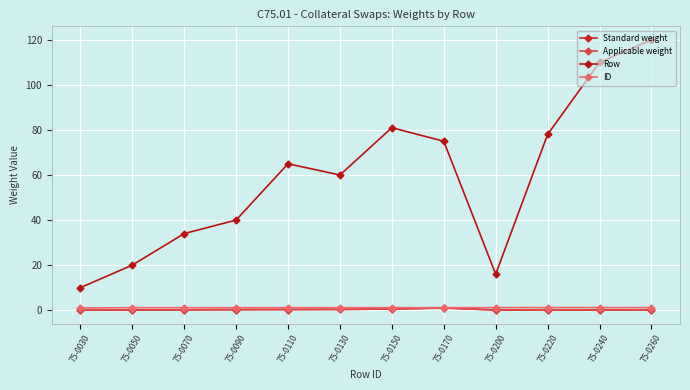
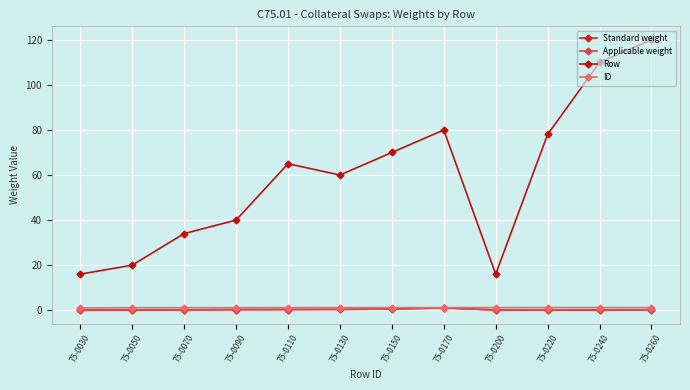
  {
    "Row": {
-     "75-0030": 10,
+     "75-0030": 16,
      "75-0050": 20,
      "75-0070": 34,
      "75-0090": 40,
      "75-0110": 65,
      "75-0130": 60,
-     "75-0150": 81,
-     "75-0170": 75,
+     "75-0150": 70,
+     "75-0170": 80,
      "75-0200": 16,
      "75-0220": 78
    }
  }
